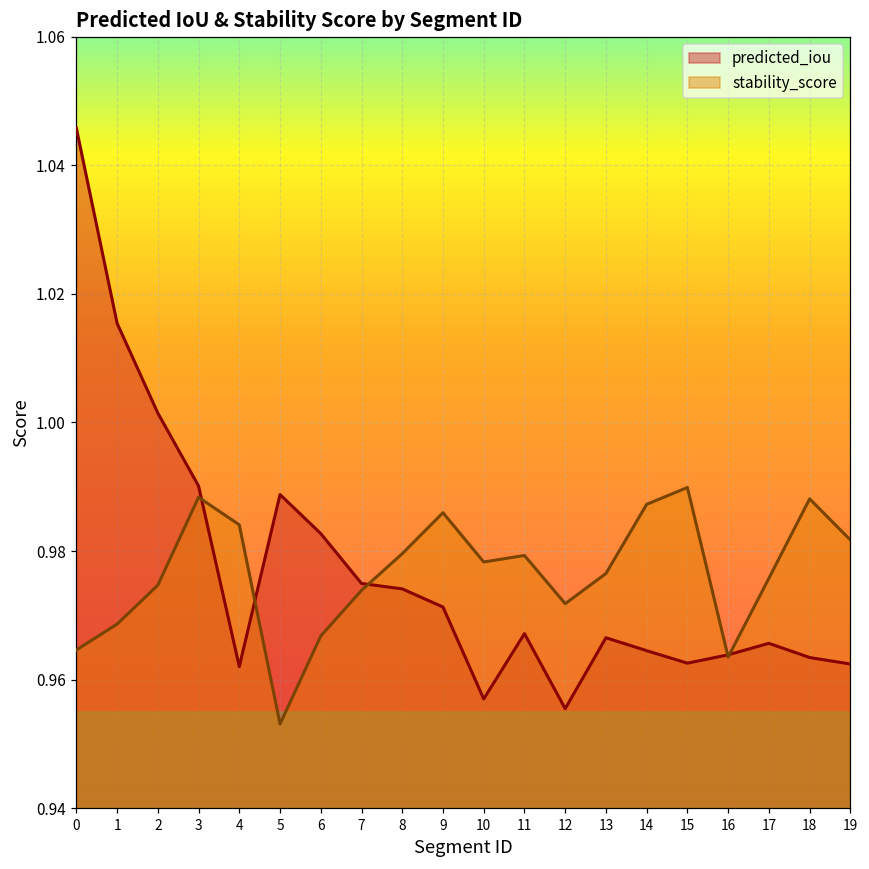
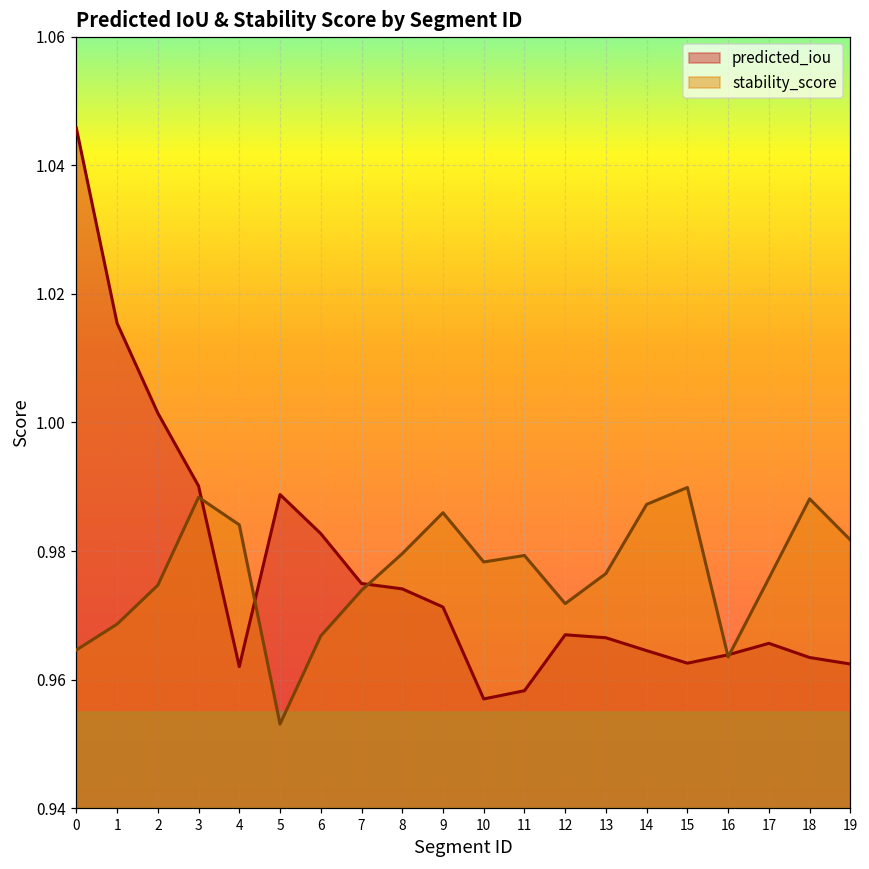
  {
    "predicted_iou": {
      "0": 1.046,
      "1": 1.015,
      "2": 1.001,
      "3": 0.990,
      "4": 0.962,
      "5": 0.989,
      "6": 0.983,
      "7": 0.975,
      "8": 0.974,
      "9": 0.971,
      "10": 0.957,
-     "11": 0.967,
-     "12": 0.955,
+     "11": 0.958,
+     "12": 0.967,
      "13": 0.967,
      "14": 0.965,
      "15": 0.963,
      "17": 0.966,
      "18": 0.963,
      "19": 0.962
    },
    "stability_score": {
      "0": 0.965,
      "1": 0.969,
      "2": 0.975,
      "3": 0.988,
      "4": 0.984,
      "6": 0.967,
      "7": 0.974,
      "8": 0.980,
      "9": 0.986,
      "10": 0.978,
      "11": 0.979,
      "12": 0.972,
      "13": 0.977,
      "14": 0.987,
      "15": 0.990,
      "17": 0.976,
      "18": 0.988,
      "19": 0.982
    }
  }
